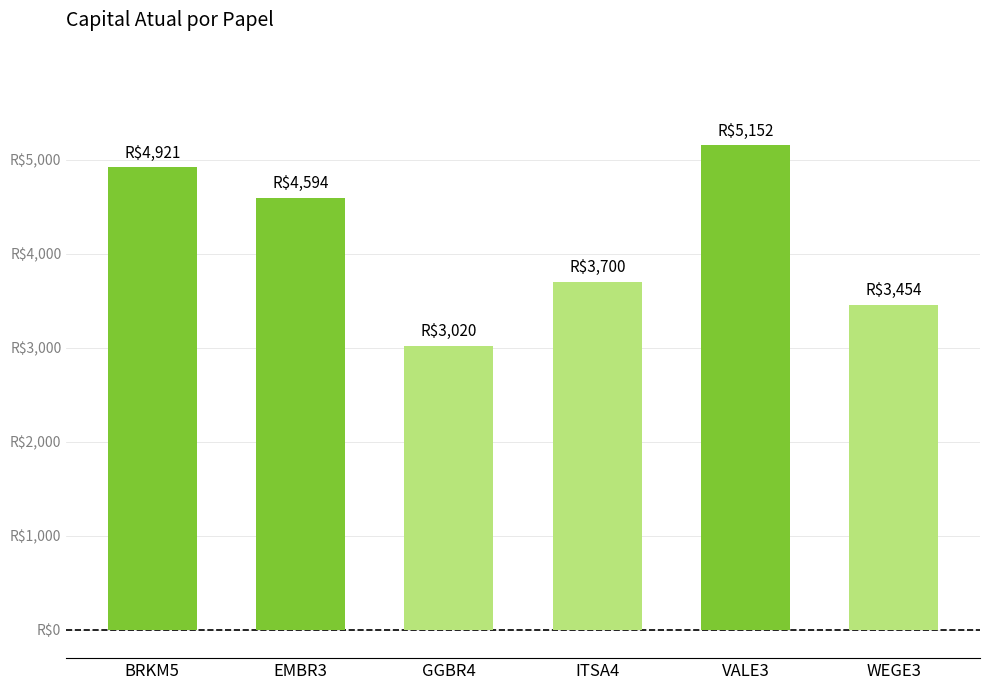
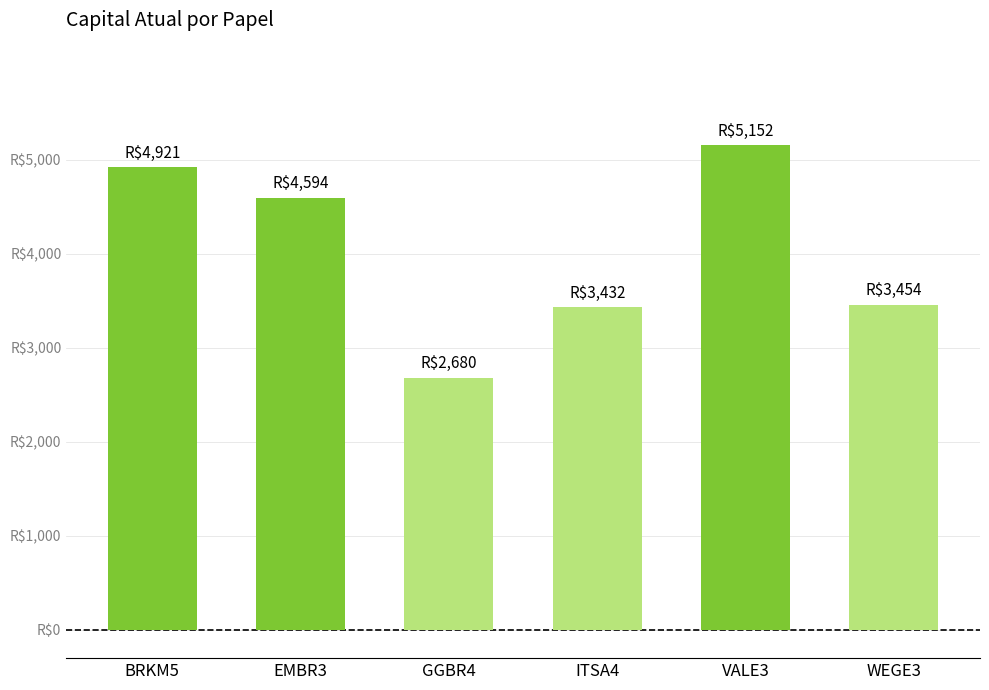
  {
    "BRKM5": "$4,921",
    "EMBR3": "$4,594",
-   "GGBR4": "$3,020",
-   "ITSA4": "$3,700",
+   "GGBR4": "$2,680",
+   "ITSA4": "$3,432",
    "VALE3": "$5,152",
    "WEGE3": "$3,454"
  }
